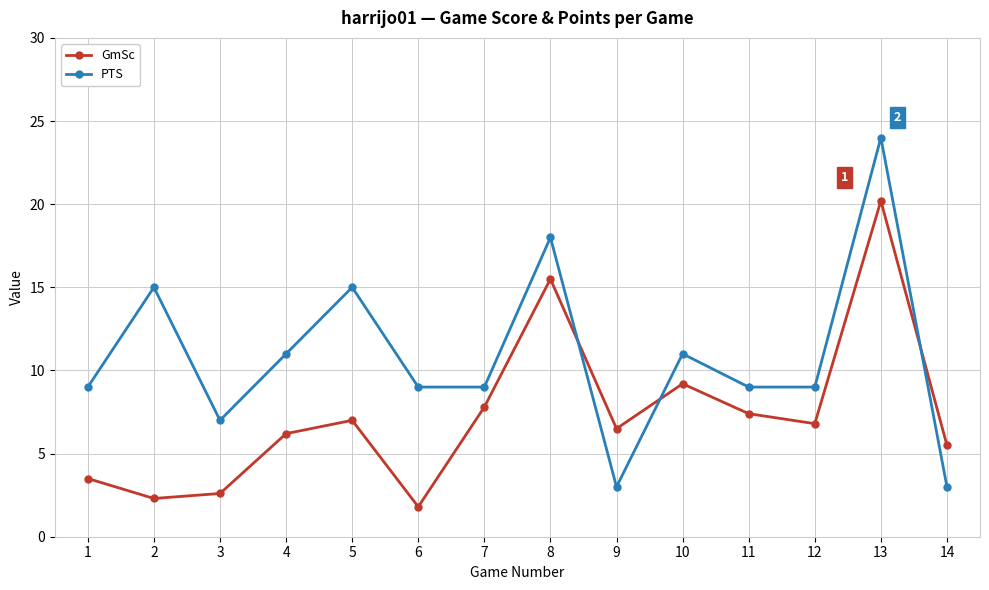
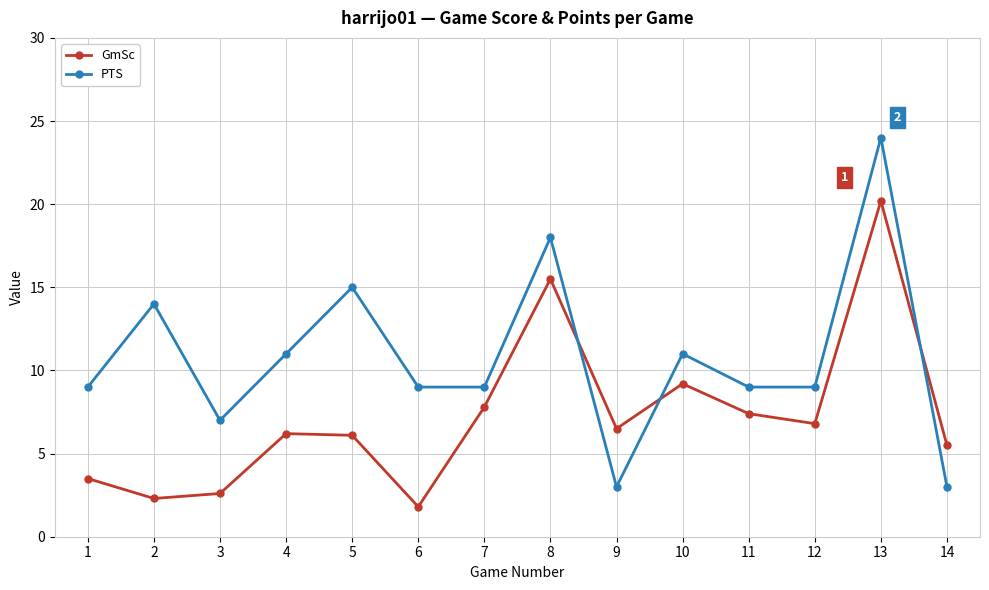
  {
    "GmSc": {
      "1": 3.5,
      "2": 2.3,
      "3": 2.6,
      "4": 6.2,
-     "5": 7.0,
+     "5": 6.1,
      "6": 1.8,
      "7": 7.8,
      "8": 15.5,
      "9": 6.5,
      "10": 9.2,
      "11": 7.4,
      "12": 6.8,
      "13": 20.2,
      "14": 5.5
    },
    "PTS": {
      "1": 9,
-     "2": 15,
+     "2": 14,
      "3": 7,
      "4": 11,
      "5": 15,
      "6": 9,
      "7": 9,
      "8": 18,
      "9": 3,
      "10": 11,
      "11": 9,
      "12": 9,
      "14": 3
    }
  }
